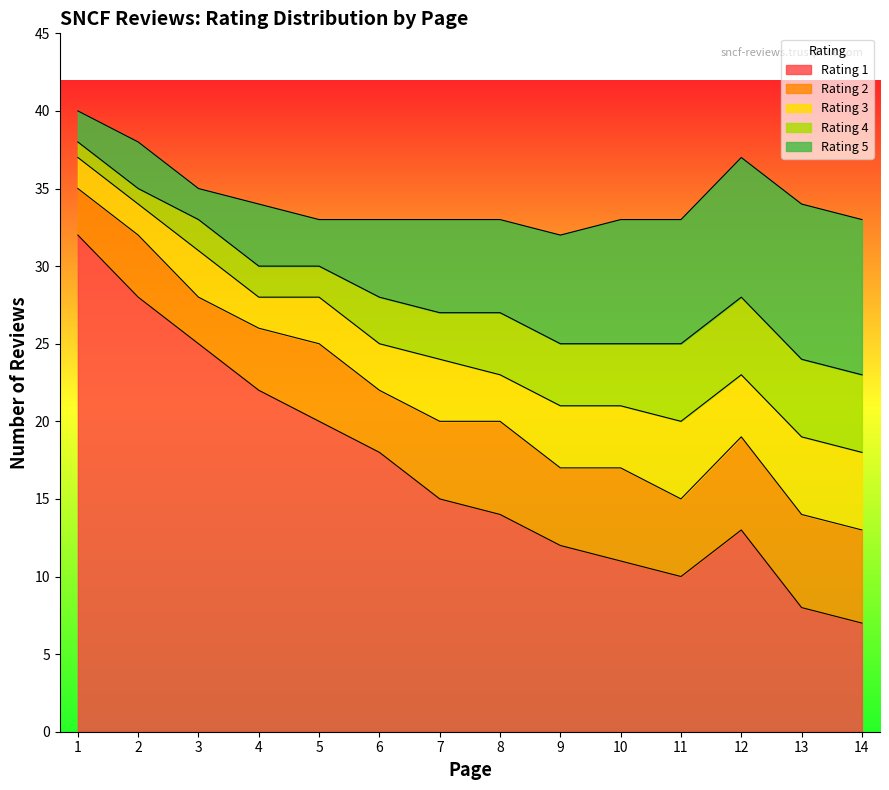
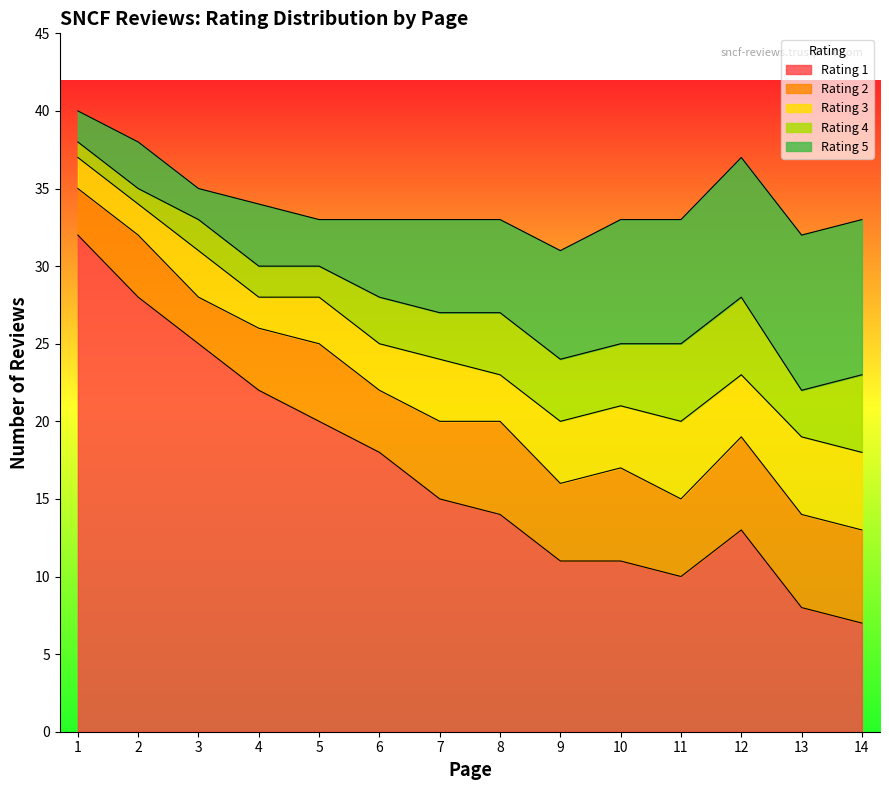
  {
    "Rating 1": {
      "1": 32,
      "2": 28,
      "3": 25,
      "4": 22,
      "5": 20,
      "6": 18,
      "7": 15,
      "8": 14,
-     "9": 12,
+     "9": 11,
      "10": 11,
      "11": 10,
      "12": 13,
      "13": 8,
      "14": 7
    },
    "Rating 2": {
      "1": 3,
      "2": 4,
      "3": 3,
      "4": 4,
      "5": 5,
      "6": 4,
      "7": 5,
      "8": 6,
      "9": 5,
      "10": 6,
      "11": 5,
      "12": 6,
      "13": 6,
      "14": 6
    },
    "Rating 3": {
      "1": 2,
      "2": 2,
      "3": 3,
      "4": 2,
      "5": 3,
      "6": 3,
      "7": 4,
      "8": 3,
      "9": 4,
      "10": 4,
      "11": 5,
      "12": 4,
      "13": 5,
      "14": 5
    },
    "Rating 4": {
      "1": 1,
      "2": 1,
      "3": 2,
      "4": 2,
      "5": 2,
      "6": 3,
      "7": 3,
      "8": 4,
      "9": 4,
      "10": 4,
      "11": 5,
      "12": 5,
-     "13": 5,
+     "13": 3,
      "14": 5
    },
    "Rating 5": {
      "1": 2,
      "2": 3,
      "3": 2,
      "4": 4,
      "5": 3,
      "6": 5,
      "7": 6,
      "8": 6,
      "9": 7,
      "10": 8,
      "11": 8,
      "12": 9,
      "13": 10,
      "14": 10
    }
  }
